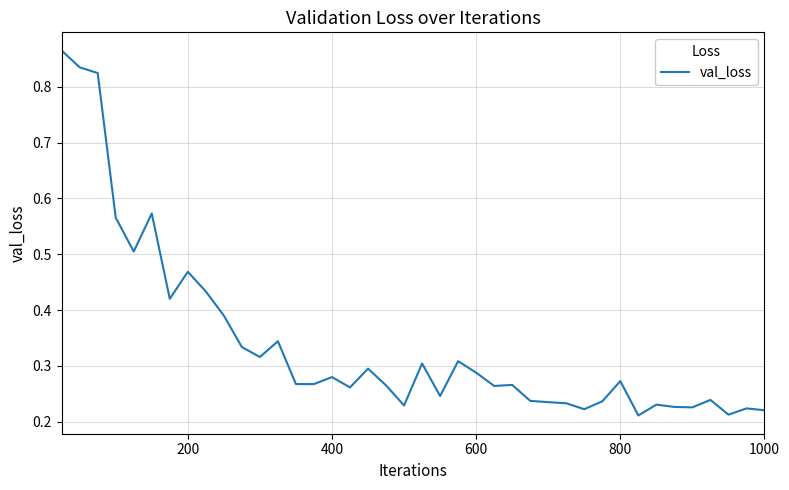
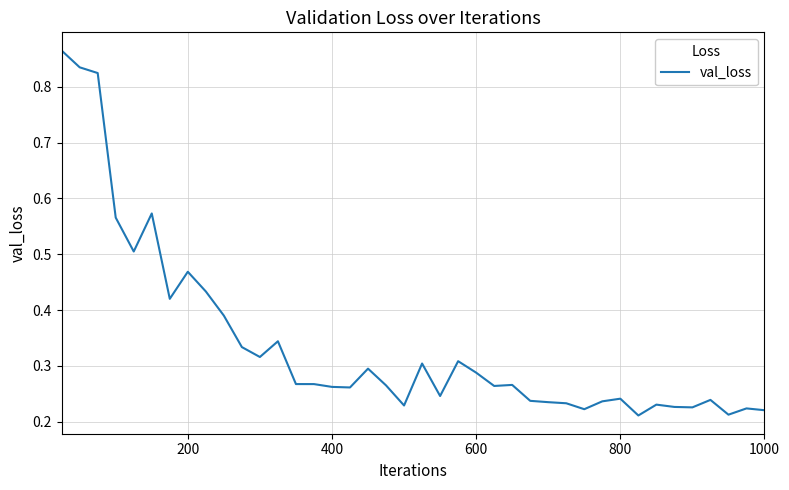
  {
    "200": 0.47,
-   "400": 0.28,
+   "400": 0.26,
    "600": 0.29,
-   "800": 0.27,
+   "800": 0.24,
    "1000": 0.22
  }
